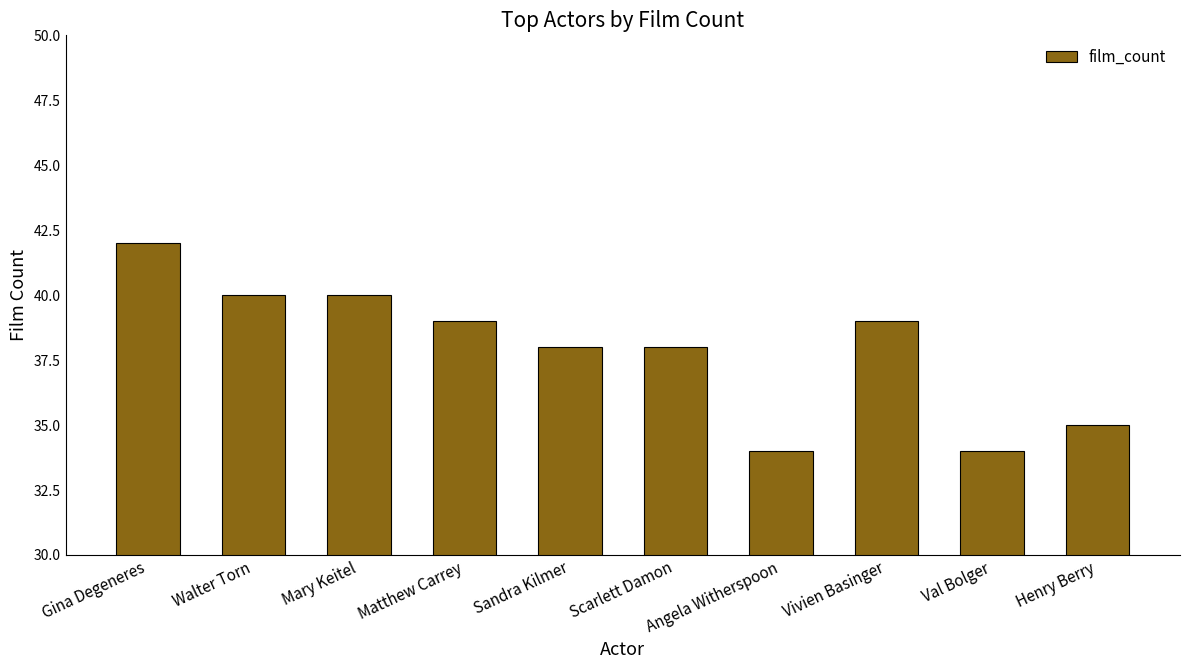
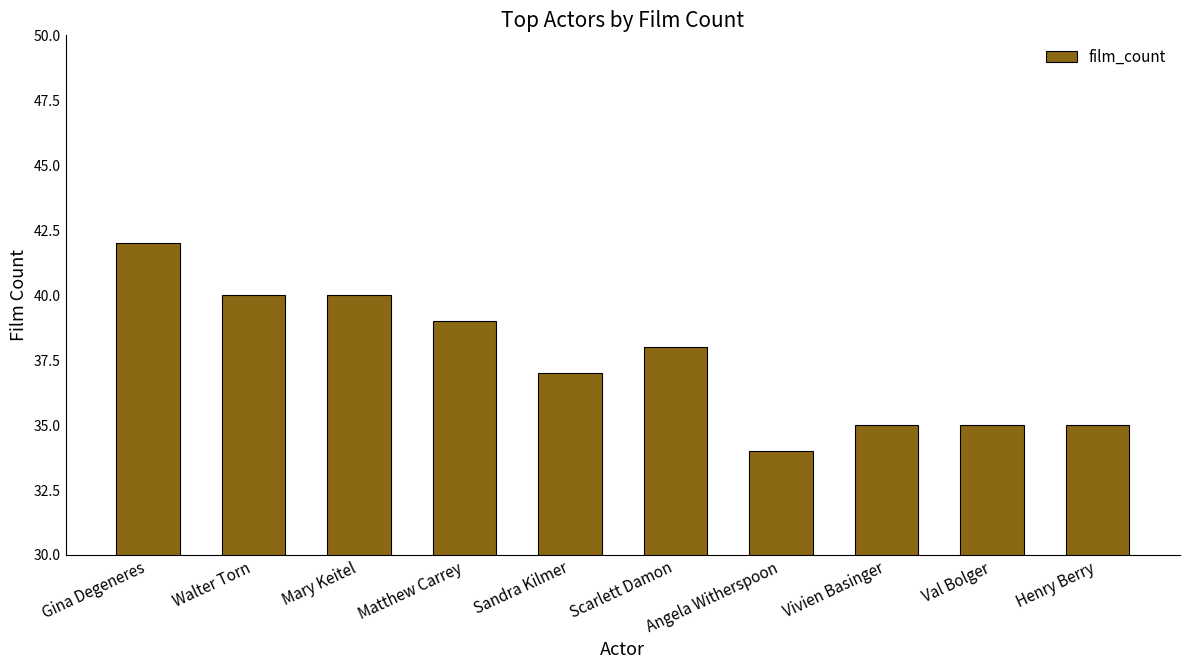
  {
    "Gina Degeneres": 42,
    "Walter Torn": 40,
    "Mary Keitel": 40,
    "Matthew Carrey": 39,
-   "Sandra Kilmer": 38,
+   "Sandra Kilmer": 37,
    "Scarlett Damon": 38,
    "Angela Witherspoon": 34,
-   "Vivien Basinger": 39,
-   "Val Bolger": 34,
+   "Vivien Basinger": 35,
+   "Val Bolger": 35,
    "Henry Berry": 35
  }
